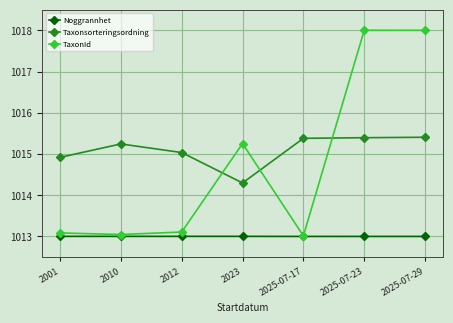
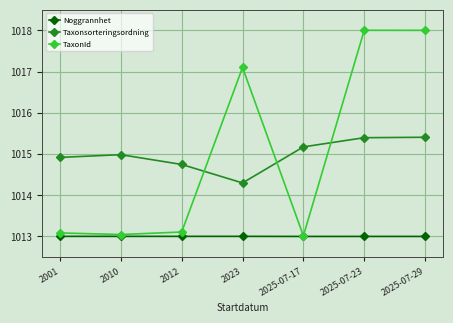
  {
    "Noggrannhet": {
      "2001": 1013.0,
      "2012": 1013.0,
      "2023": 1013.0,
      "2025-07-23": 1013.0,
      "2025-07-29": 1013.0
    },
    "Taxonsorteringsordning": {
      "2001": 1014.9,
-     "2010": 1015.2,
-     "2012": 1015.0,
+     "2010": 1015.0,
+     "2012": 1014.7,
      "2023": 1014.3,
-     "2025-07-17": 1015.4,
+     "2025-07-17": 1015.2,
      "2025-07-23": 1015.4,
      "2025-07-29": 1015.4
    },
    "TaxonId": {
      "2001": 1013.1,
      "2012": 1013.1,
-     "2023": 1015.3,
+     "2023": 1017.1,
      "2025-07-23": 1018.0,
      "2025-07-29": 1018.0
    }
  }
